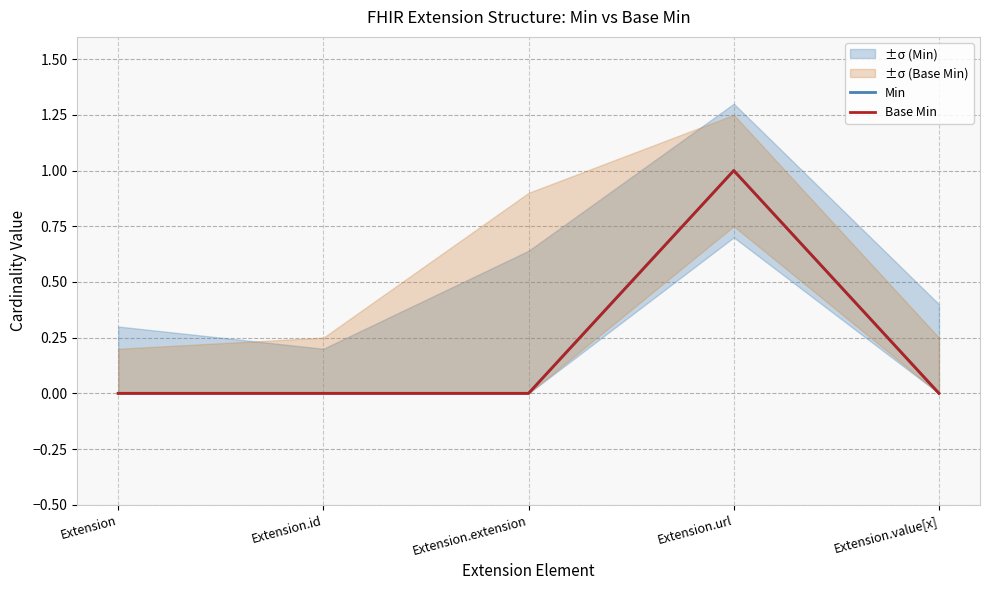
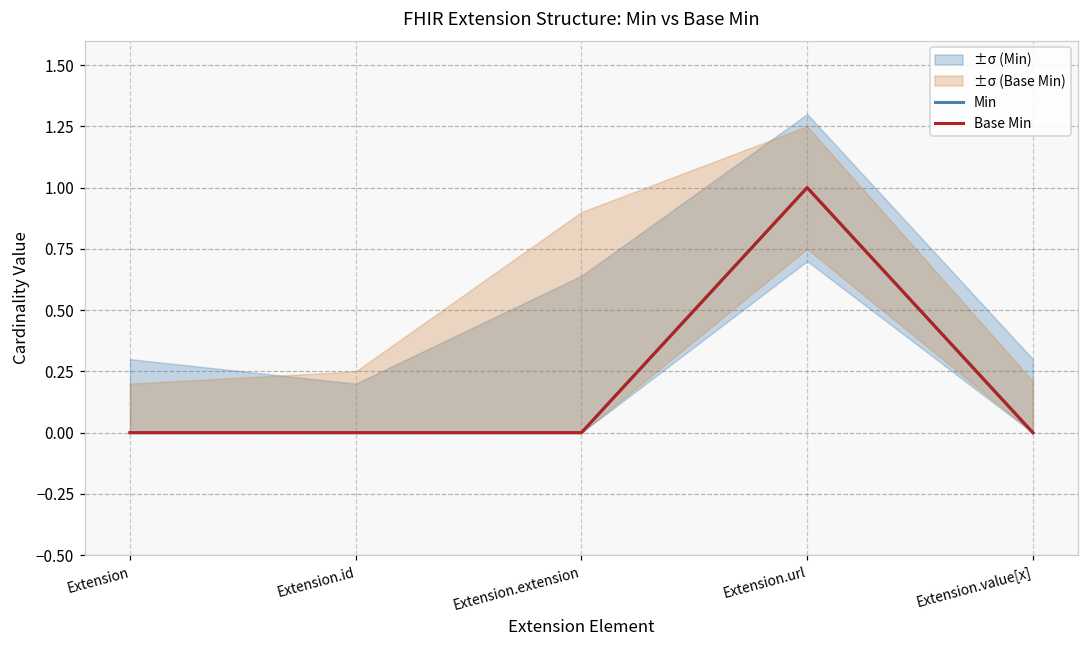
  {
    "Base Min": {
      "Extension": 0.00,
      "Extension.id": 0.00,
      "Extension.extension": 0.00,
      "Extension.url": 1.00,
      "Extension.value[x]": 0.00
    },
    "±σ (Min)": {
-     "Extension.value[x]": 0.4
+     "Extension.value[x]": 0.3
    },
    "±σ (Base Min)": {
-     "Extension.value[x]": 0.25
+     "Extension.value[x]": 0.21
    }
  }
